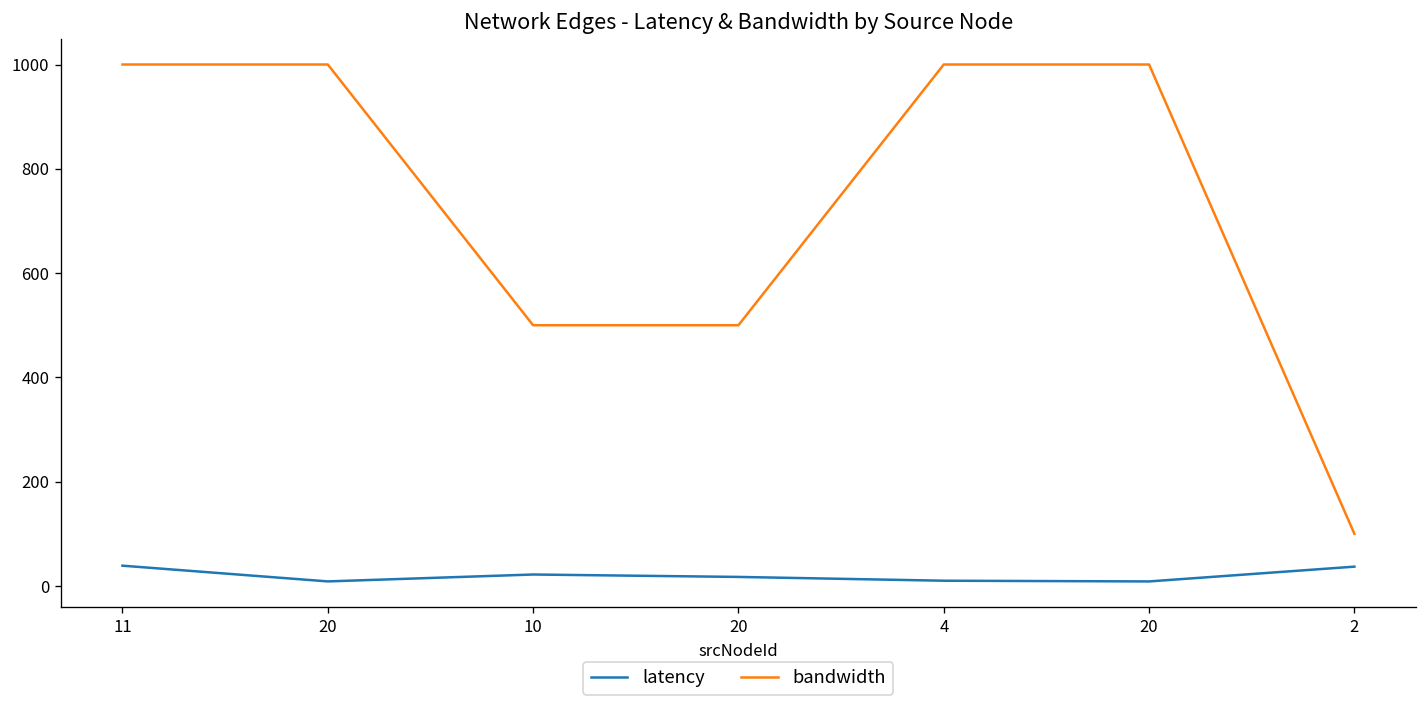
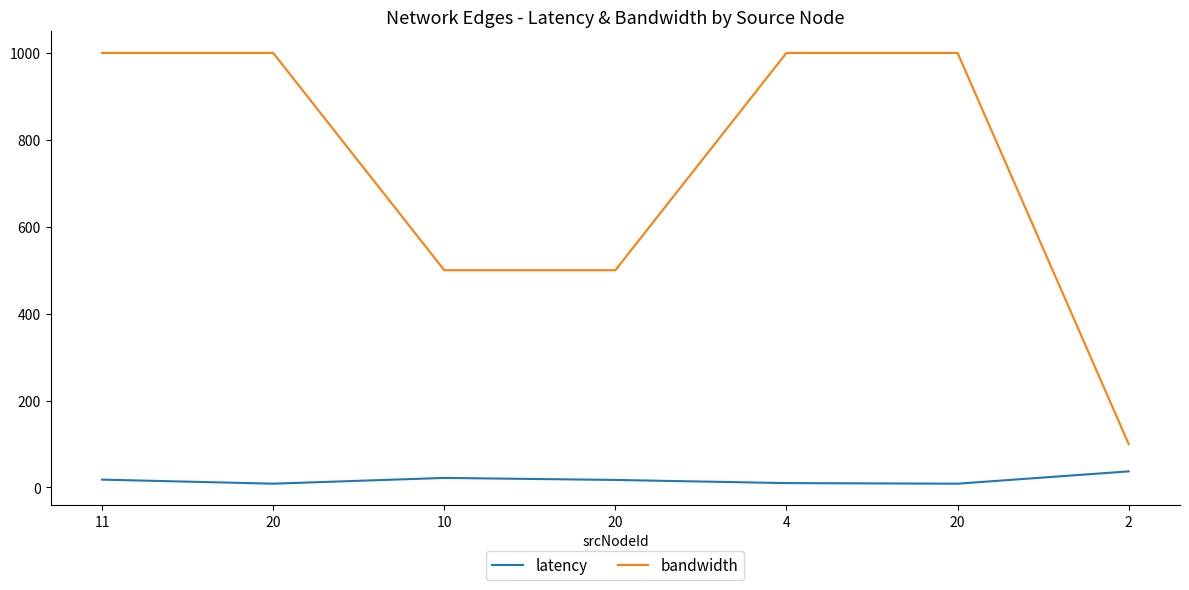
  {
    "latency": {
-     "11": 40,
+     "11": 20,
      "10": 20,
      "4": 10,
      "2": 40
    },
    "bandwidth": {
      "11": 1000,
      "10": 500,
      "4": 1000,
      "2": 100
    }
  }
